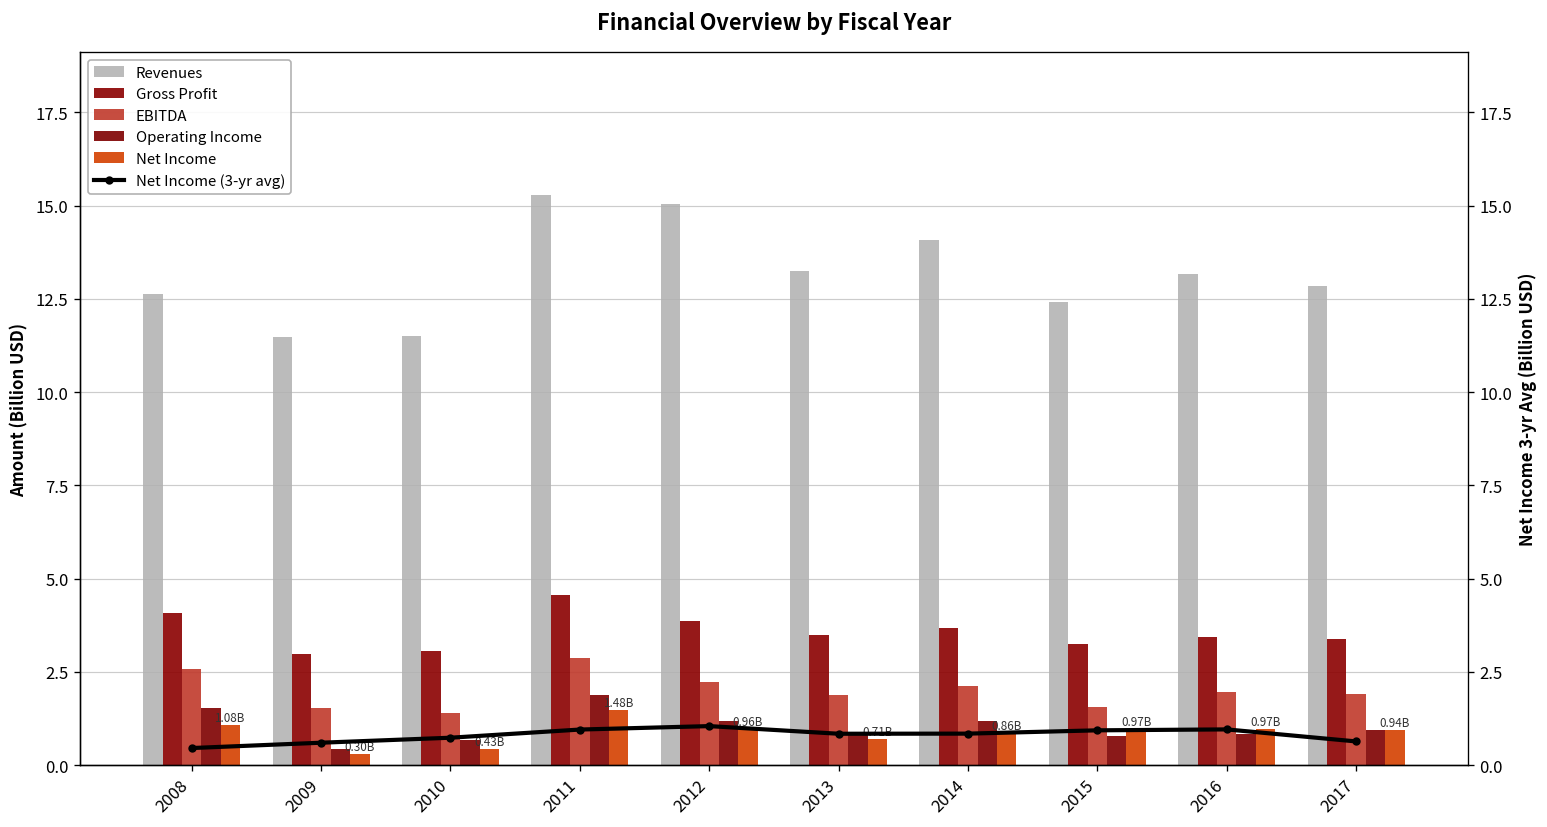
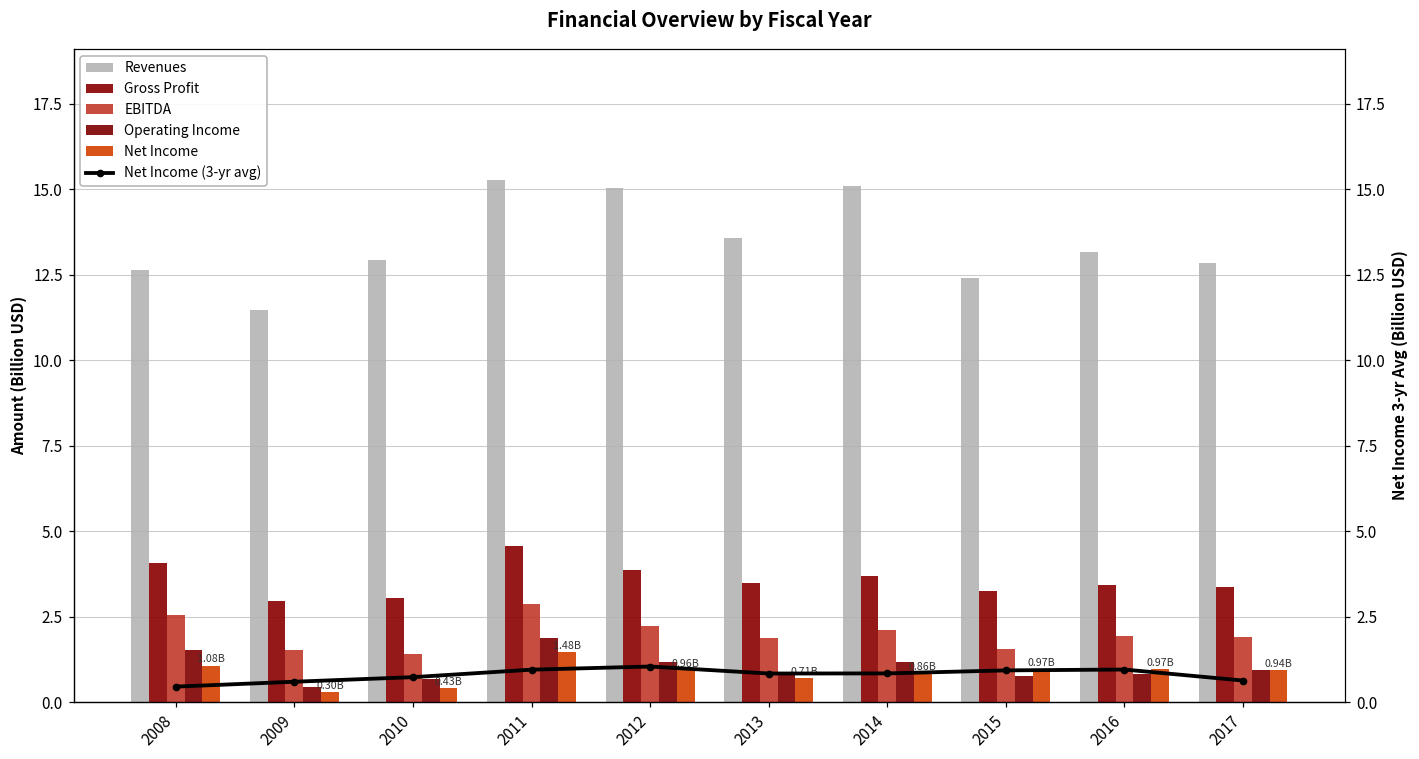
  {
    "Revenues": {
      "2008": 12.6,
      "2009": 11.5,
-     "2010": 11.5,
+     "2010": 12.9,
      "2011": 15.3,
      "2012": 15.0,
-     "2013": 13.2,
-     "2014": 14.1,
+     "2013": 13.6,
+     "2014": 15.1,
      "2015": 12.4,
      "2016": 13.2,
      "2017": 12.8
    },
    "Net Income (3-yr avg)": {
      "2008": 0.5,
      "2009": 0.6,
      "2010": 0.7,
      "2011": 1.0,
      "2012": 1.0,
      "2013": 0.8,
      "2014": 0.8,
      "2015": 0.9,
      "2016": 1.0,
      "2017": 0.6
    }
  }
